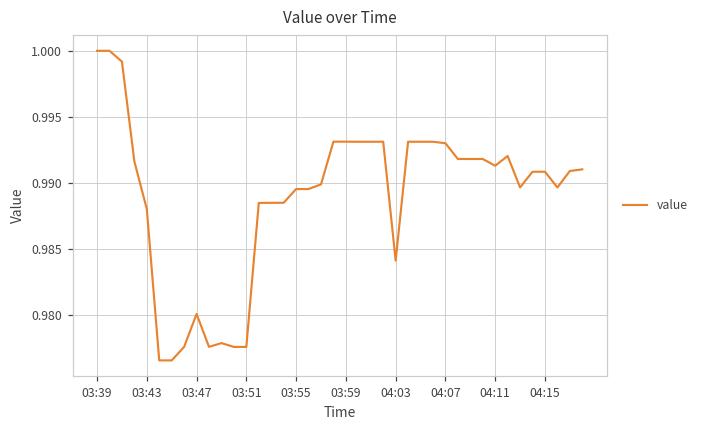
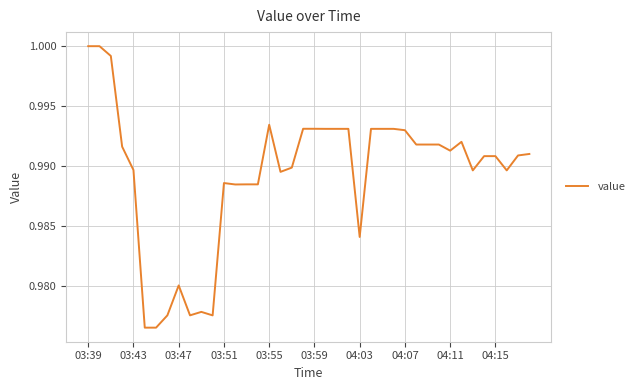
  {
    "03:39": 1.0000,
-   "03:43": 0.9880,
+   "03:43": 0.9897,
    "03:47": 0.9801,
-   "03:51": 0.9776,
-   "03:55": 0.9895,
+   "03:51": 0.9886,
+   "03:55": 0.9934,
    "03:59": 0.9931,
    "04:03": 0.9841,
    "04:07": 0.9930,
    "04:11": 0.9913,
    "04:15": 0.9908
  }
